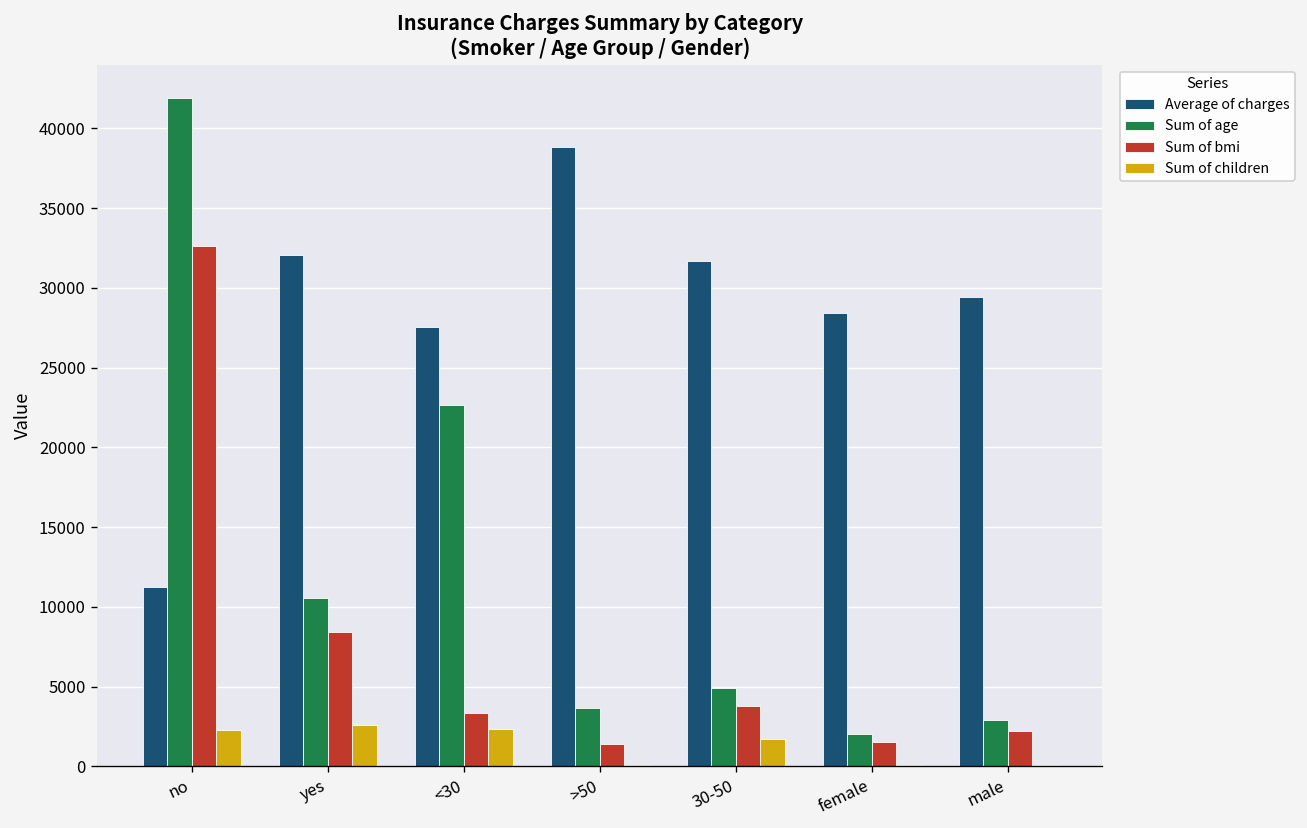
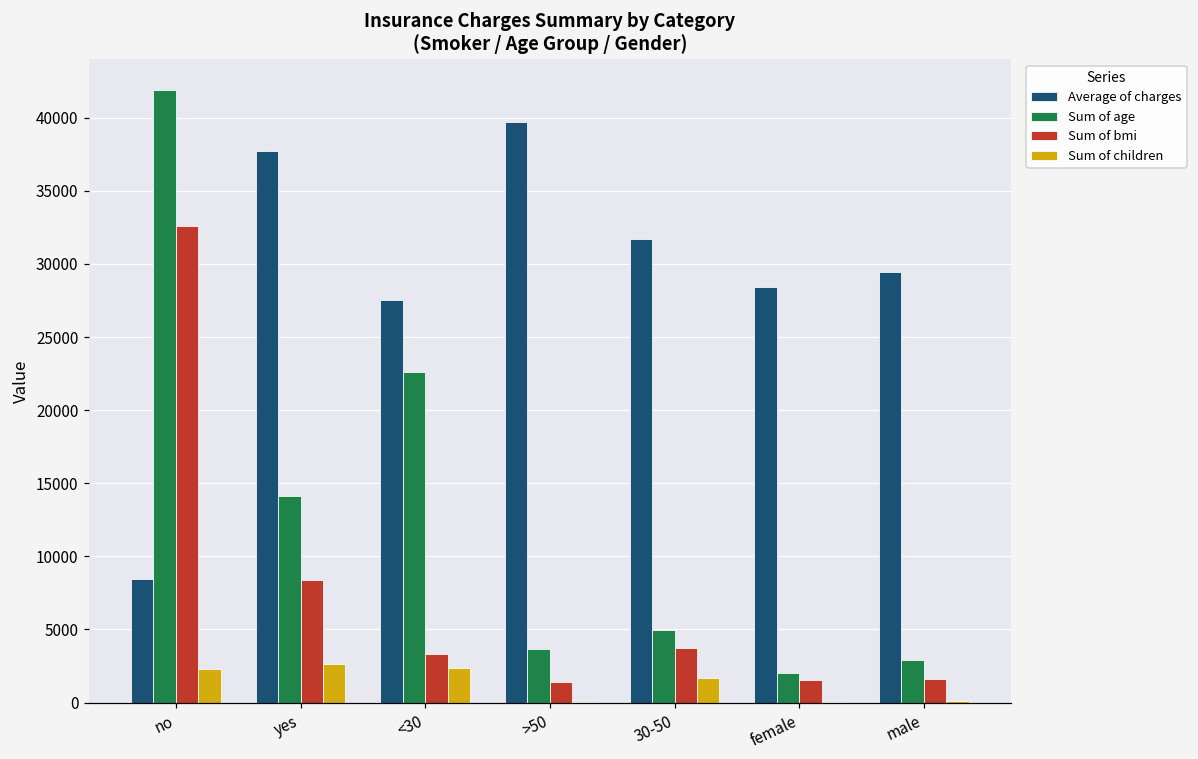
  {
    "Average of charges": {
-     "no": 11200,
-     "yes": 32100,
+     "no": 8400,
+     "yes": 37700,
      "<30": 27500,
-     ">50": 38800,
+     ">50": 39700,
      "30-50": 31700,
      "female": 28400,
      "male": 29500
    },
    "Sum of age": {
      "no": 41900,
-     "yes": 10600,
+     "yes": 14100,
      "<30": 22600,
      ">50": 3700,
      "30-50": 4900,
      "female": 2000,
      "male": 2900
    },
    "Sum of bmi": {
      "no": 32600,
      "yes": 8400,
      "<30": 3300,
      ">50": 1400,
      "30-50": 3800,
      "female": 1500,
-     "male": 2200
+     "male": 1600
    },
    "Sum of children": {
      "no": 2300,
      "yes": 2600,
      "<30": 2300,
      "30-50": 1700
    }
  }
